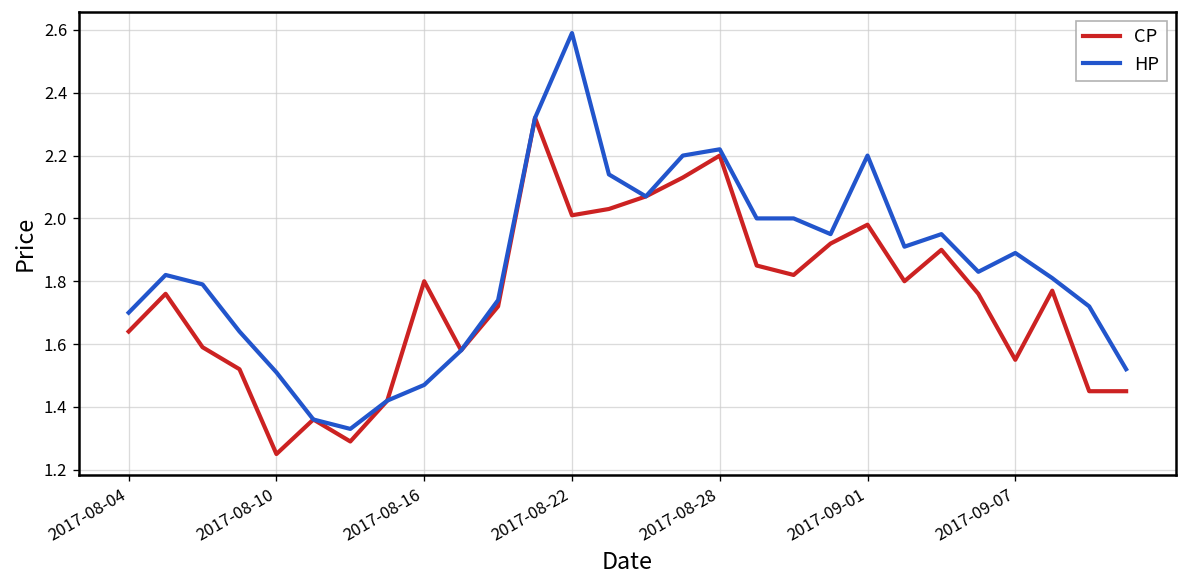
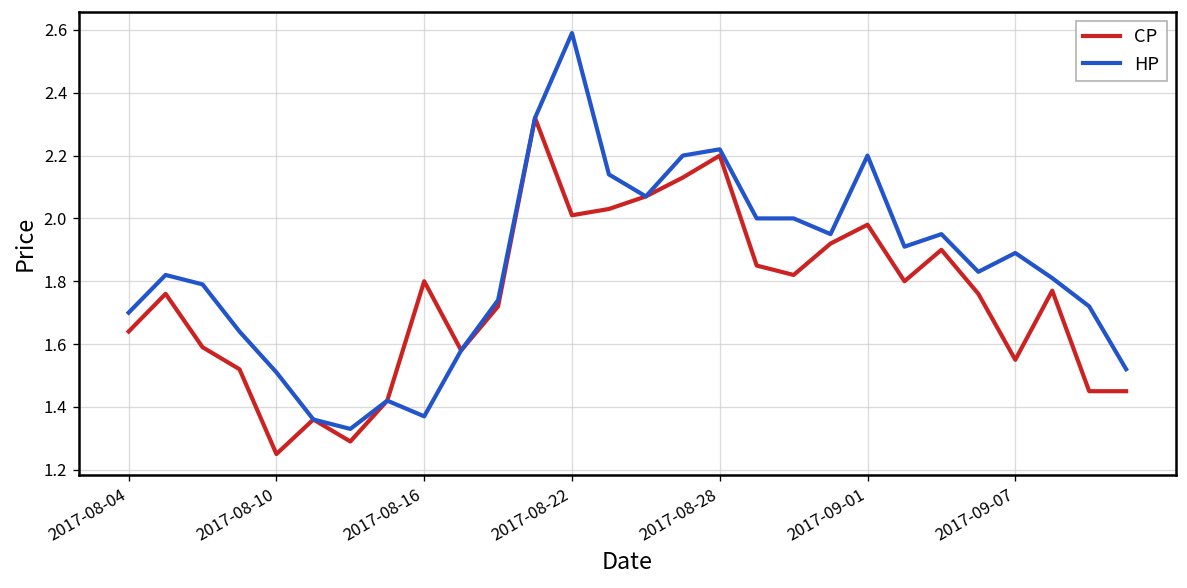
  {
    "CP": {
      "2017-08-04": 1.64,
      "2017-08-10": 1.25,
      "2017-08-16": 1.80,
      "2017-08-22": 2.01,
      "2017-08-28": 2.20,
      "2017-09-01": 1.98,
      "2017-09-07": 1.55
    },
    "HP": {
      "2017-08-04": 1.70,
      "2017-08-10": 1.51,
-     "2017-08-16": 1.47,
+     "2017-08-16": 1.37,
      "2017-08-22": 2.59,
      "2017-08-28": 2.22,
      "2017-09-01": 2.20,
      "2017-09-07": 1.89
    }
  }
